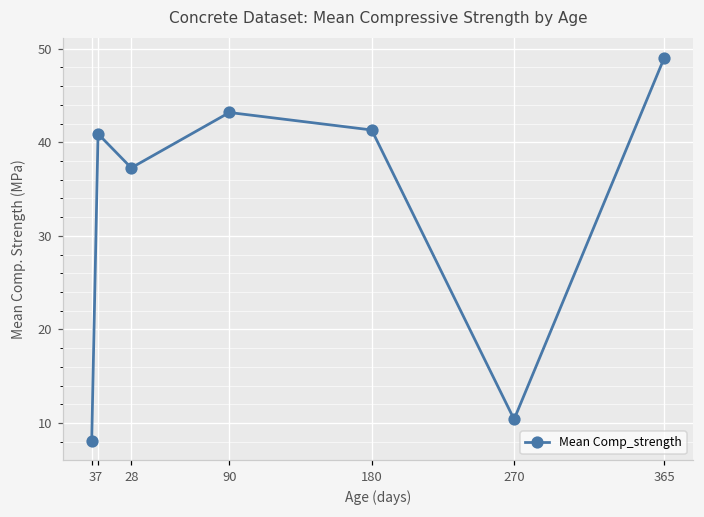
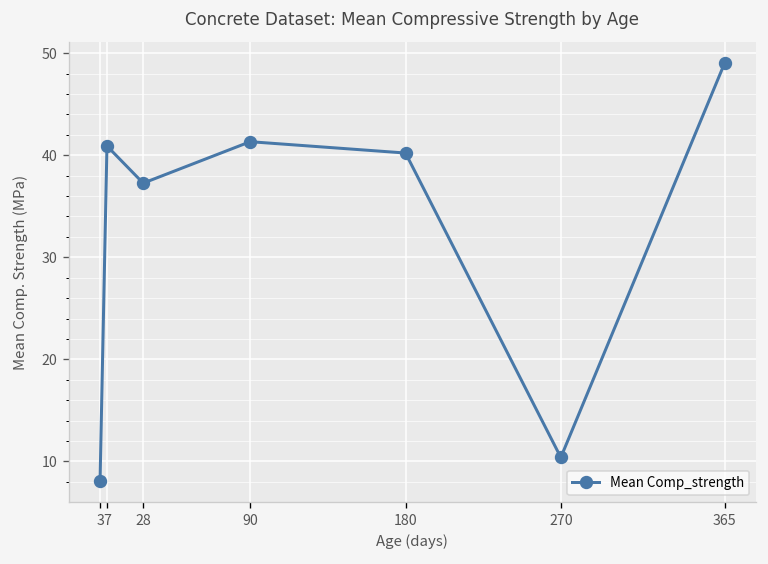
  {
    "3": 8,
    "7": 41,
    "28": 37,
-   "90": 43,
-   "180": 41,
+   "90": 41,
+   "180": 40,
    "270": 10,
    "365": 49
  }
